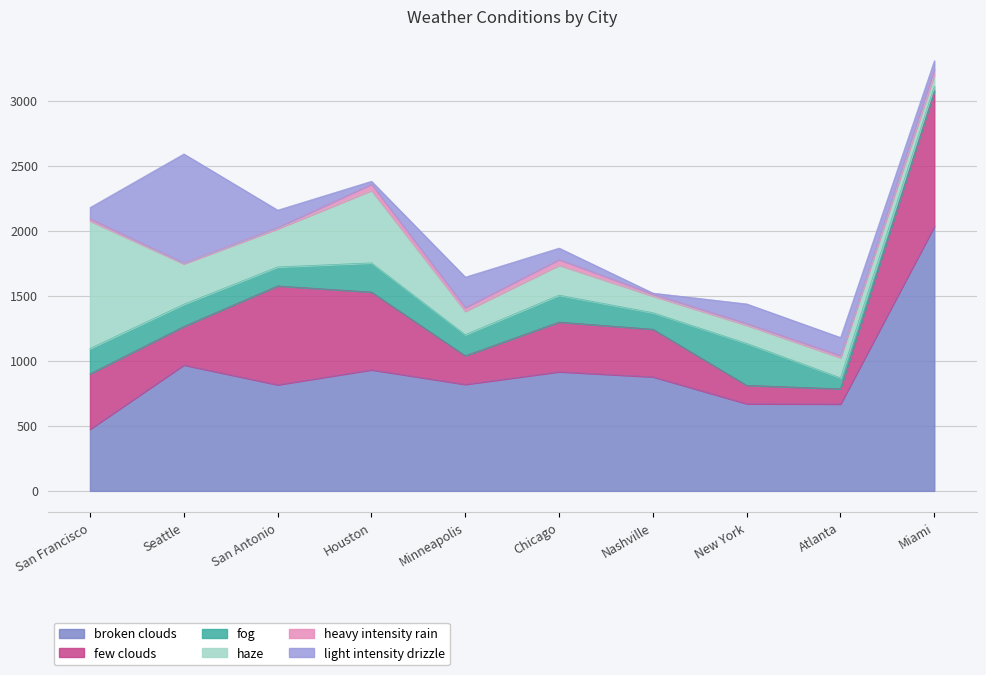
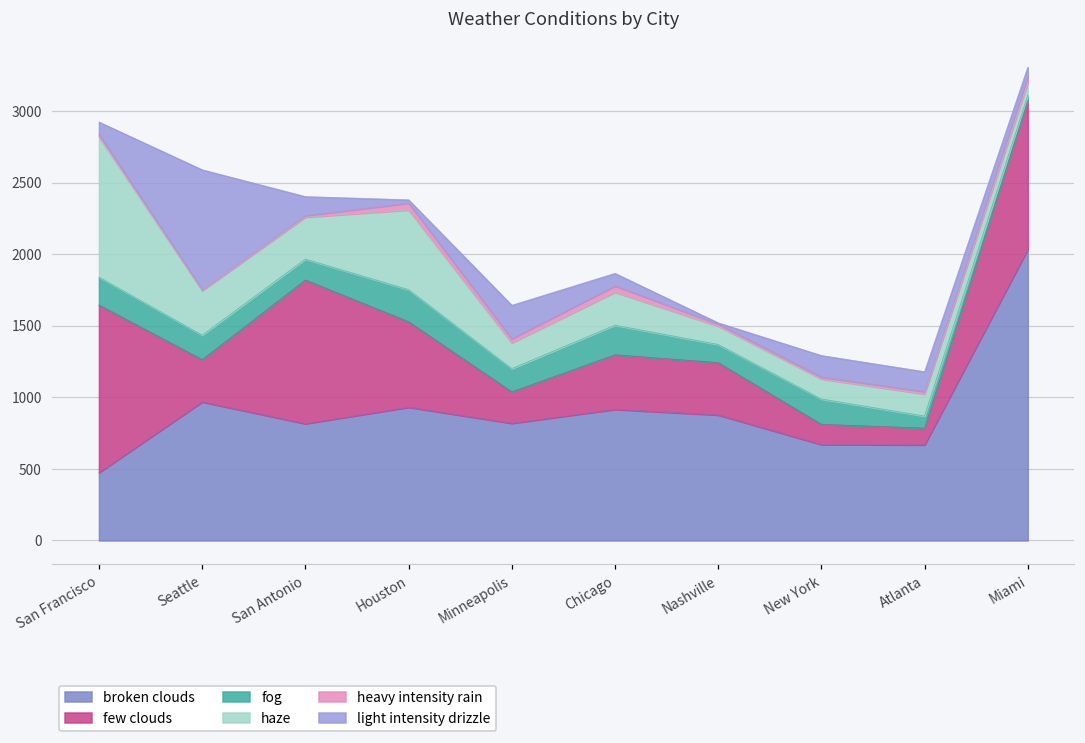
  {
    "few clouds": {
-     "San Francisco": 430,
+     "San Francisco": 1170,
      "Seattle": 300,
-     "San Antonio": 760,
+     "San Antonio": 1000,
      "Houston": 600,
      "Minneapolis": 220,
      "Chicago": 380,
      "Nashville": 370,
      "New York": 140,
      "Atlanta": 120,
      "Miami": 1040
    },
    "fog": {
      "San Francisco": 200,
      "Seattle": 170,
      "San Antonio": 150,
      "Houston": 220,
      "Minneapolis": 160,
      "Chicago": 210,
      "Nashville": 130,
-     "New York": 320,
+     "New York": 180,
      "Atlanta": 80,
      "Miami": 40
    },
    "haze": {
      "Houston": 560,
      "Minneapolis": 180,
      "Chicago": 230,
      "Miami": 90
    },
    "heavy intensity rain": {
      "Houston": 50,
      "Minneapolis": 30,
      "Chicago": 40,
      "Miami": 40
    }
  }
